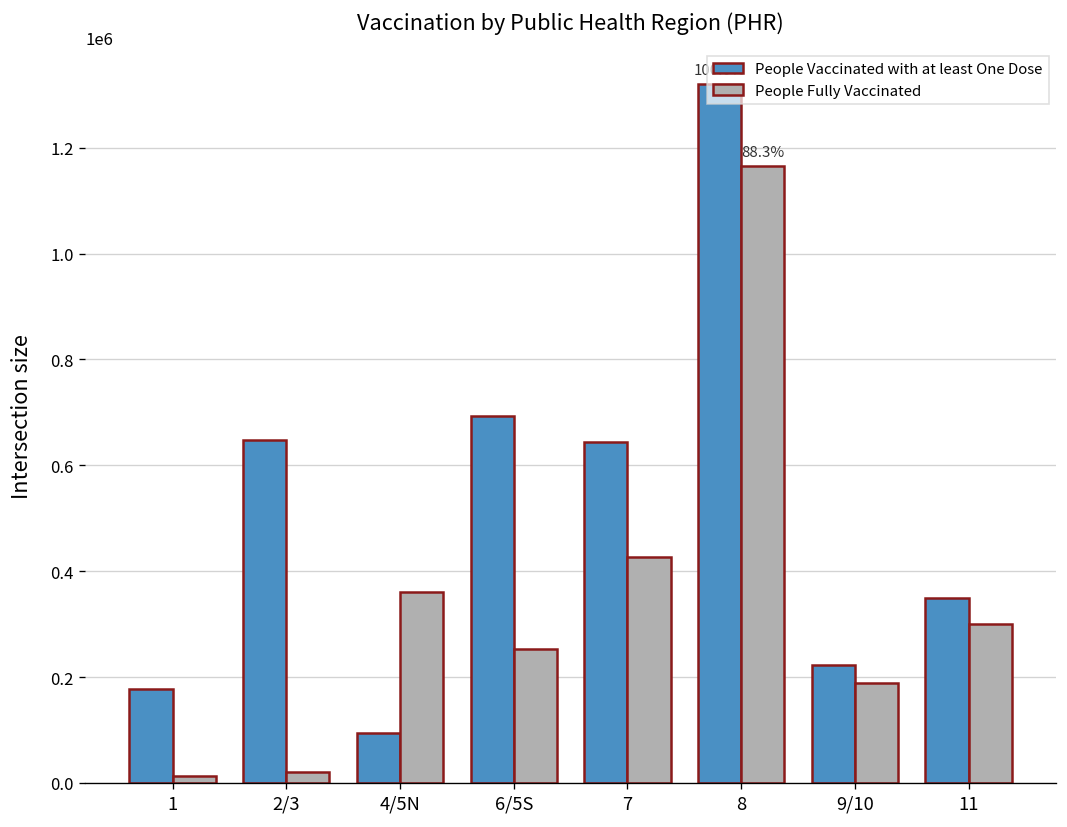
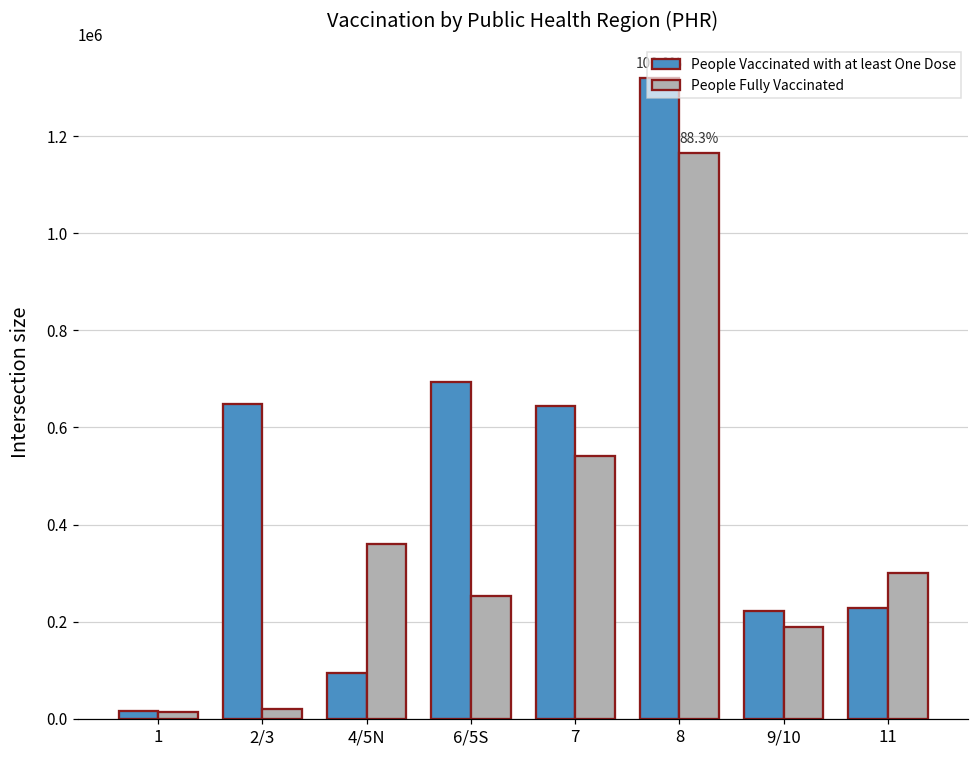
  {
    "People Vaccinated with at least One Dose": {
-     "1": 180000,
+     "1": 20000,
      "2/3": 650000,
      "4/5N": 90000,
      "6/5S": 690000,
      "7": 640000,
      "9/10": 220000,
-     "11": 350000
+     "11": 230000
    },
    "People Fully Vaccinated": {
      "1": 10000,
      "2/3": 20000,
      "4/5N": 360000,
      "6/5S": 250000,
-     "7": 430000,
+     "7": 540000,
      "9/10": 190000,
      "11": 300000
    }
  }
